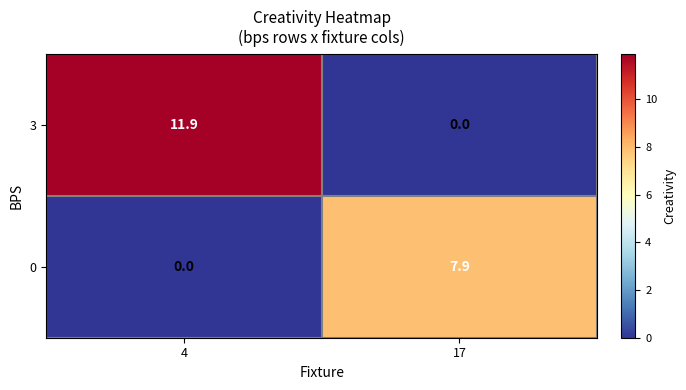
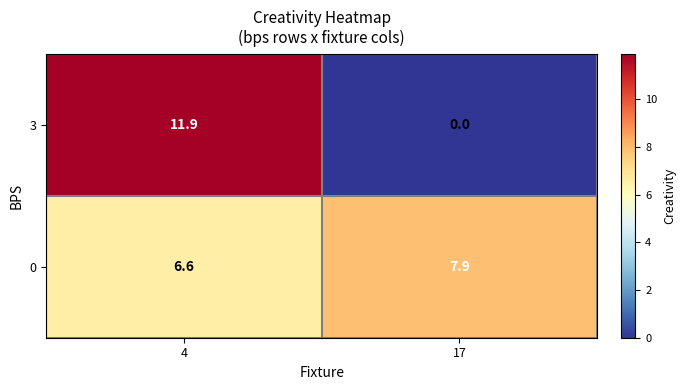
  {
    "3": {
      "4": 11.9,
      "17": 0.0
    },
    "0": {
-     "4": 0.0,
+     "4": 6.6,
      "17": 7.9
    }
  }
